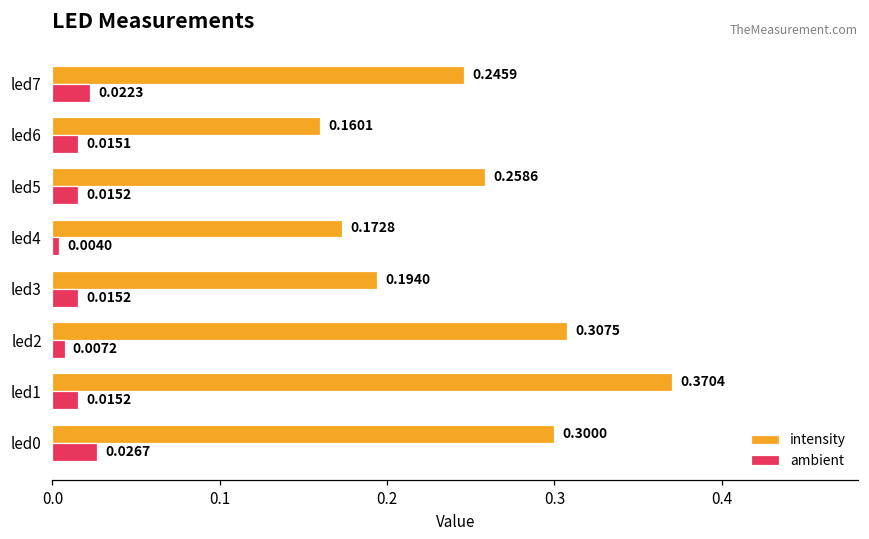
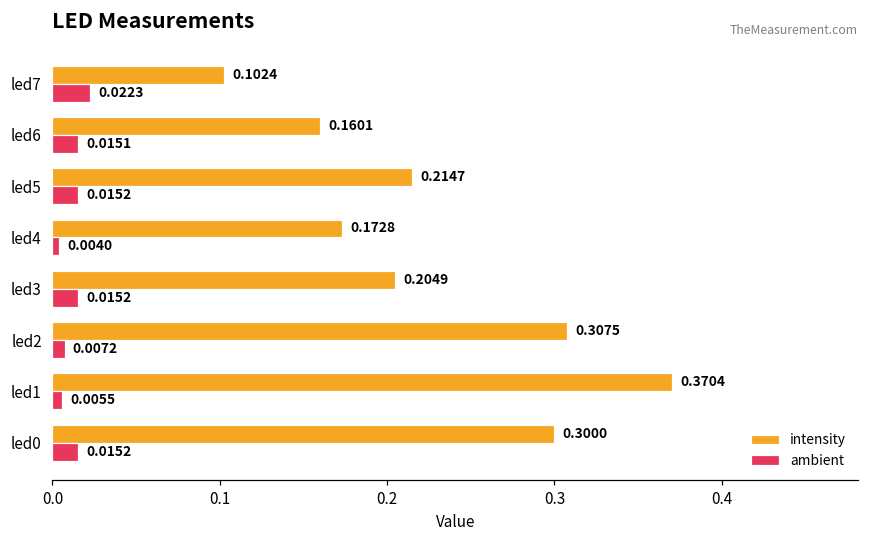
  {
    "intensity": {
-     "led7": 0.2459,
+     "led7": 0.1024,
      "led6": 0.1601,
-     "led5": 0.2586,
+     "led5": 0.2147,
      "led4": 0.1728,
-     "led3": 0.1940,
+     "led3": 0.2049,
      "led2": 0.3075,
      "led1": 0.3704,
      "led0": 0.3000
    },
    "ambient": {
      "led7": 0.0223,
      "led6": 0.0151,
      "led5": 0.0152,
      "led4": 0.0040,
      "led3": 0.0152,
      "led2": 0.0072,
-     "led1": 0.0152,
-     "led0": 0.0267
+     "led1": 0.0055,
+     "led0": 0.0152
    }
  }
